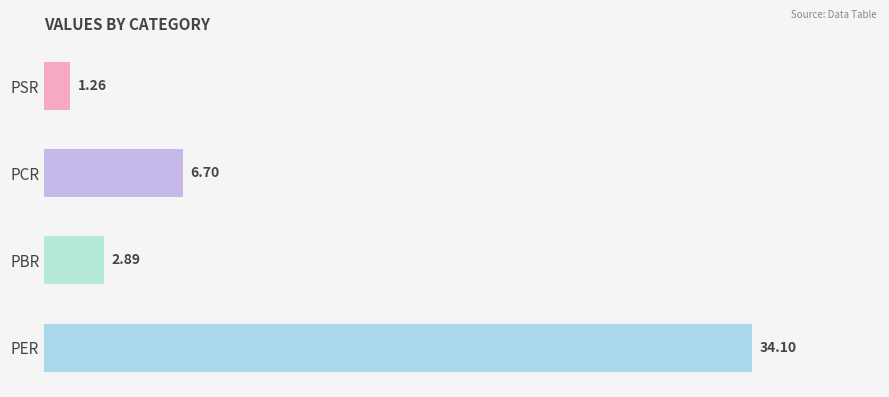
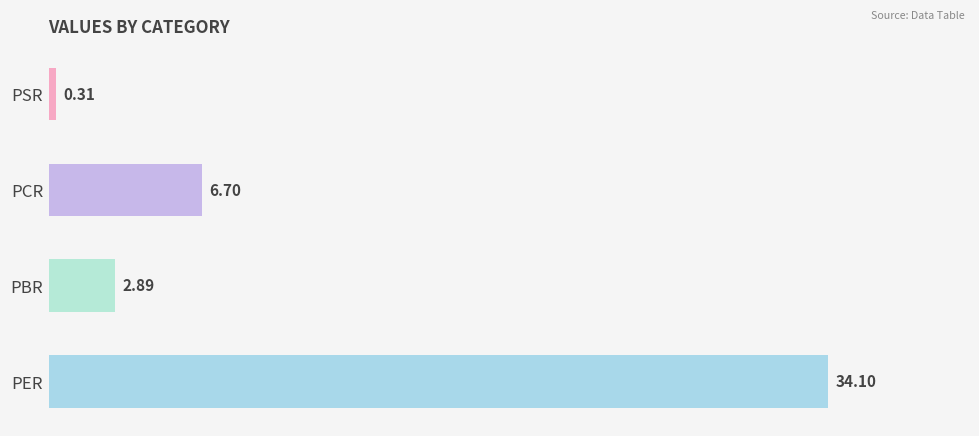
  {
-   "PSR": 1.26,
+   "PSR": 0.31,
    "PCR": 6.70,
    "PBR": 2.89,
    "PER": 34.10
  }
